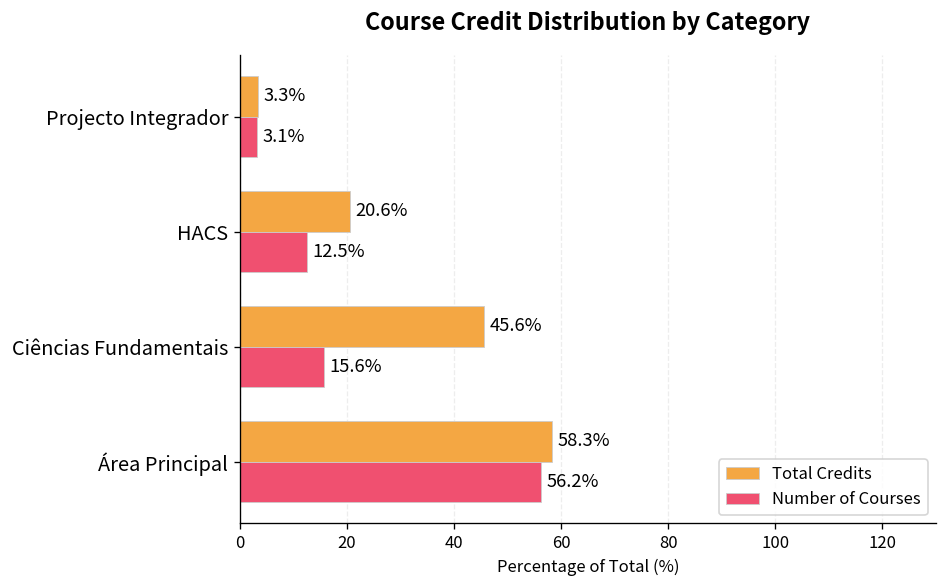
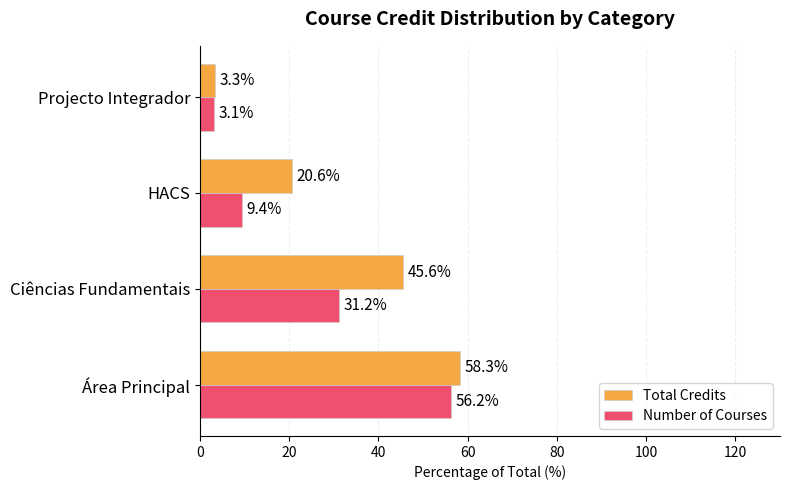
  {
    "Total Credits": {
      "Projecto Integrador": "3.3%",
      "HACS": "20.6%",
      "Ciências Fundamentais": "45.6%",
      "Área Principal": "58.3%"
    },
    "Number of Courses": {
      "Projecto Integrador": "3.1%",
-     "HACS": "12.5%",
-     "Ciências Fundamentais": "15.6%",
+     "HACS": "9.4%",
+     "Ciências Fundamentais": "31.2%",
      "Área Principal": "56.2%"
    }
  }
